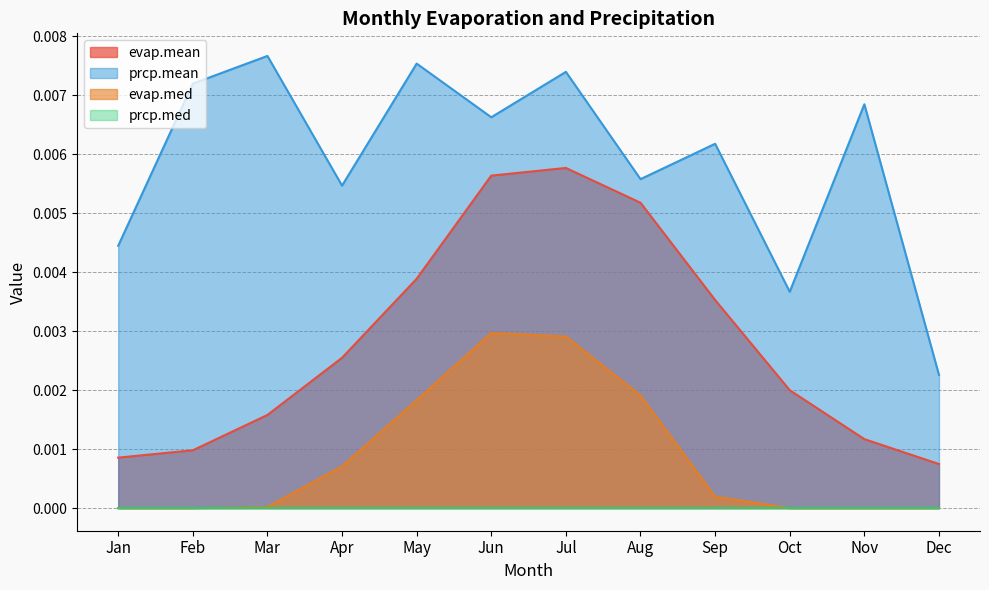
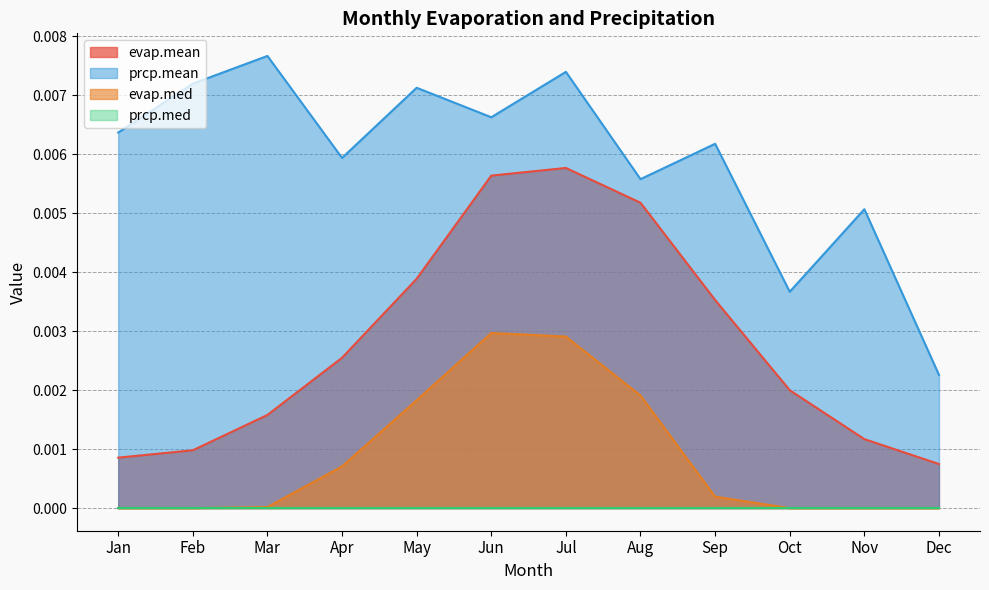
  {
    "prcp.mean": {
-     "Jan": 0.0045,
+     "Jan": 0.0064,
      "Mar": 0.0077,
-     "Apr": 0.0055,
-     "May": 0.0075,
+     "Apr": 0.0059,
+     "May": 0.0071,
      "Jun": 0.0066,
      "Jul": 0.0074,
      "Aug": 0.0056,
      "Sep": 0.0062,
      "Oct": 0.0037,
-     "Nov": 0.0069,
+     "Nov": 0.0051,
      "Dec": 0.0023
    },
    "prcp.med": {
      "Apr": 0.0000,
      "May": 0.0000,
      "Jun": 0.0000,
      "Jul": 0.0000,
      "Aug": 0.0000,
      "Sep": 0.0000
    }
  }
